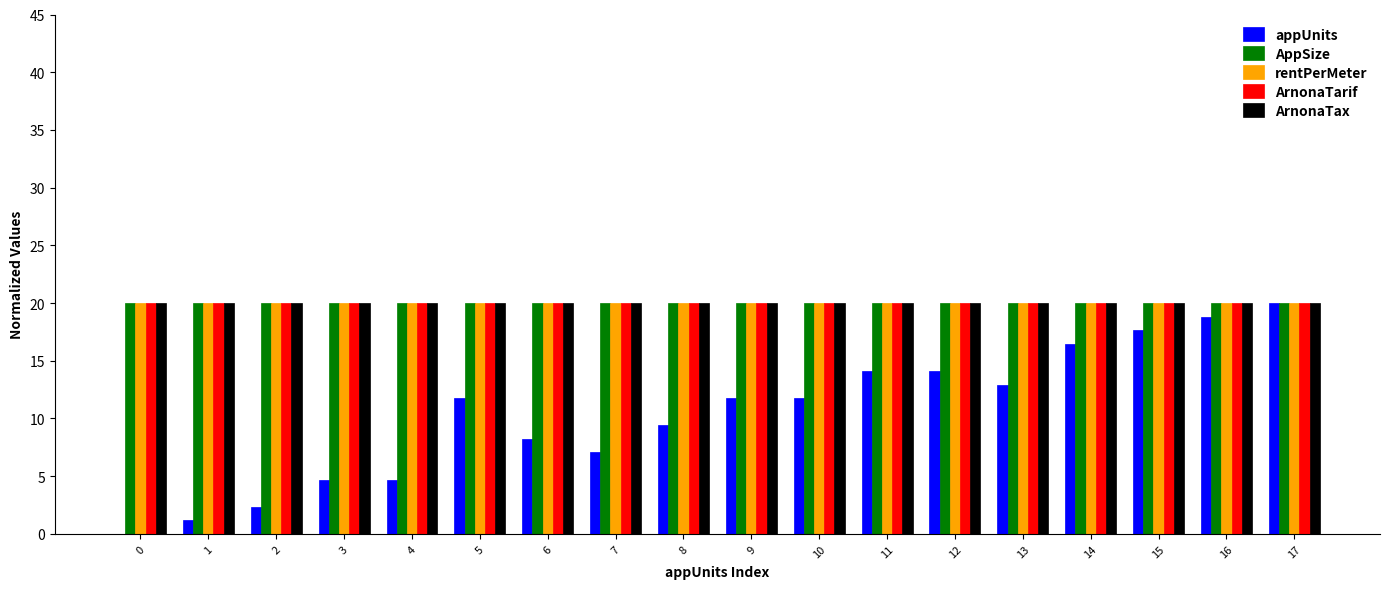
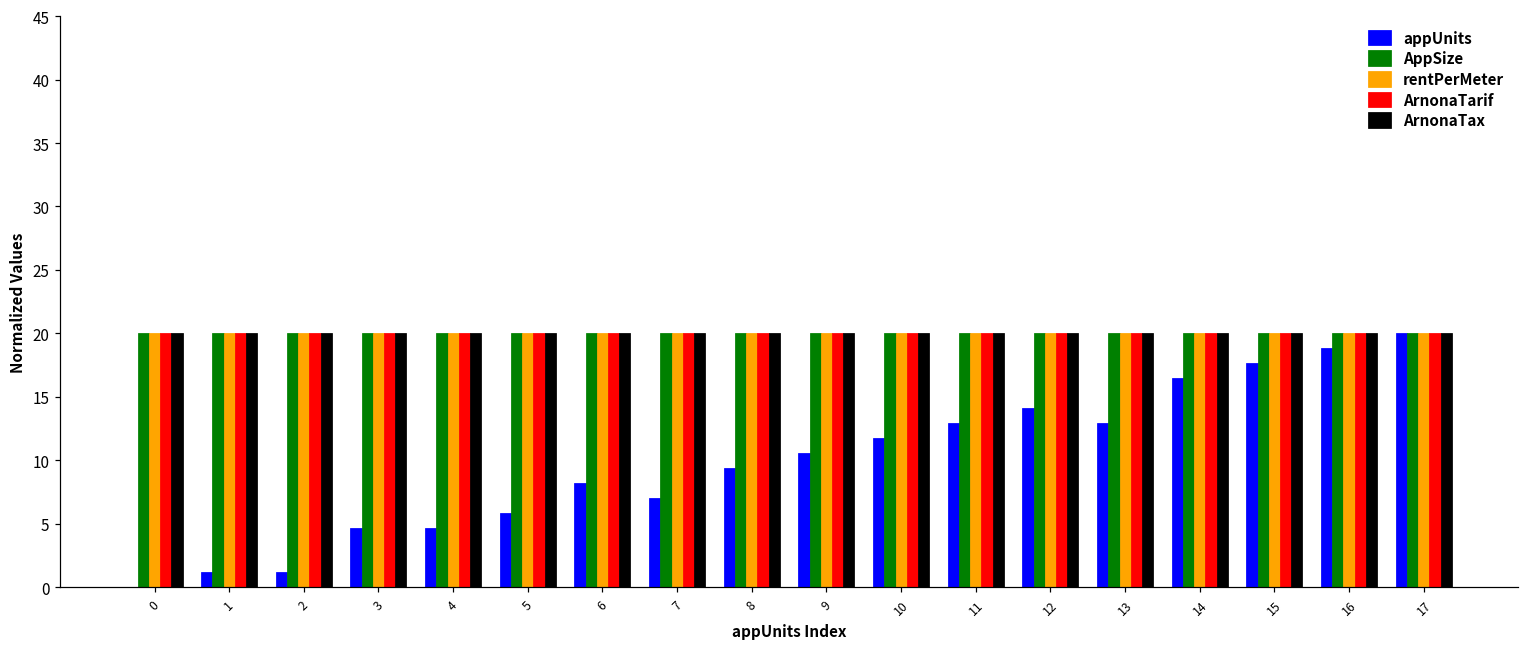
  {
    "appUnits": {
      "0": 0.0,
      "1": 1.2,
-     "2": 2.4,
+     "2": 1.2,
      "3": 4.7,
      "4": 4.7,
-     "5": 11.8,
+     "5": 5.9,
      "6": 8.2,
      "7": 7.1,
      "8": 9.4,
-     "9": 11.8,
+     "9": 10.6,
      "10": 11.8,
-     "11": 14.1,
+     "11": 12.9,
      "12": 14.1,
      "13": 12.9,
      "14": 16.5,
      "15": 17.6,
      "16": 18.8,
      "17": 20.0
    },
    "AppSize": {
      "0": 20.0,
      "1": 20.0,
      "2": 20.0,
      "3": 20.0,
      "4": 20.0,
      "5": 20.0,
      "6": 20.0,
      "7": 20.0,
      "8": 20.0,
      "9": 20.0,
      "10": 20.0,
      "11": 20.0,
      "12": 20.0,
      "13": 20.0,
      "14": 20.0,
      "15": 20.0,
      "16": 20.0,
      "17": 20.0
    },
    "rentPerMeter": {
      "0": 20.0,
      "1": 20.0,
      "2": 20.0,
      "3": 20.0,
      "4": 20.0,
      "5": 20.0,
      "6": 20.0,
      "7": 20.0,
      "8": 20.0,
      "9": 20.0,
      "10": 20.0,
      "11": 20.0,
      "12": 20.0,
      "13": 20.0,
      "14": 20.0,
      "15": 20.0,
      "16": 20.0,
      "17": 20.0
    },
    "ArnonaTarif": {
      "0": 20.0,
      "1": 20.0,
      "2": 20.0,
      "3": 20.0,
      "4": 20.0,
      "5": 20.0,
      "6": 20.0,
      "7": 20.0,
      "8": 20.0,
      "9": 20.0,
      "10": 20.0,
      "11": 20.0,
      "12": 20.0,
      "13": 20.0,
      "14": 20.0,
      "15": 20.0,
      "16": 20.0,
      "17": 20.0
    },
    "ArnonaTax": {
      "0": 20.0,
      "1": 20.0,
      "2": 20.0,
      "3": 20.0,
      "4": 20.0,
      "5": 20.0,
      "6": 20.0,
      "7": 20.0,
      "8": 20.0,
      "9": 20.0,
      "10": 20.0,
      "11": 20.0,
      "12": 20.0,
      "13": 20.0,
      "14": 20.0,
      "15": 20.0,
      "16": 20.0,
      "17": 20.0
    }
  }
